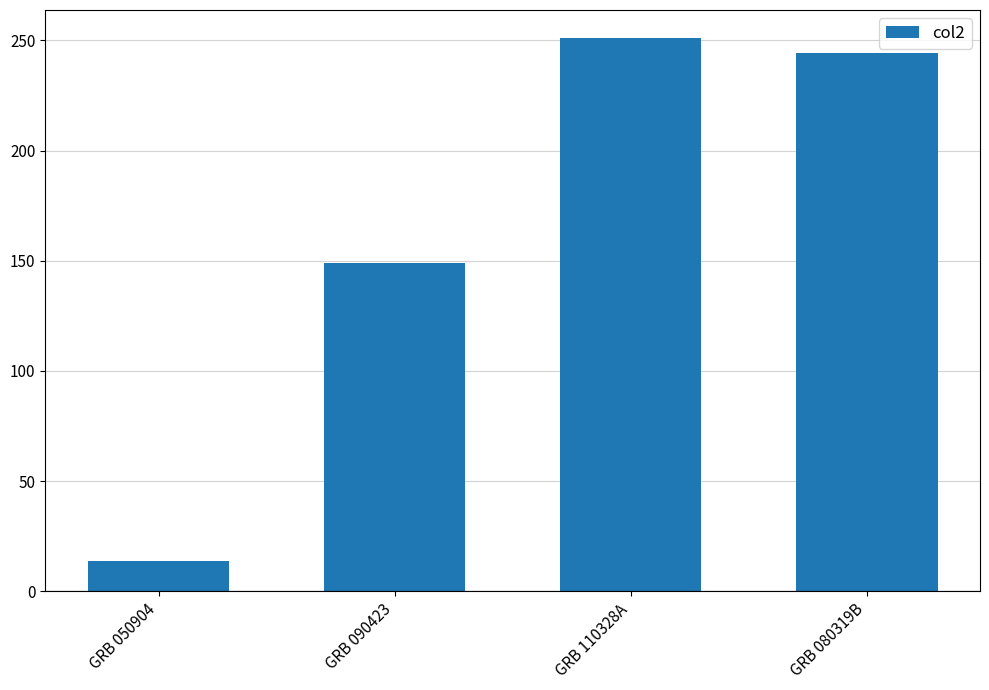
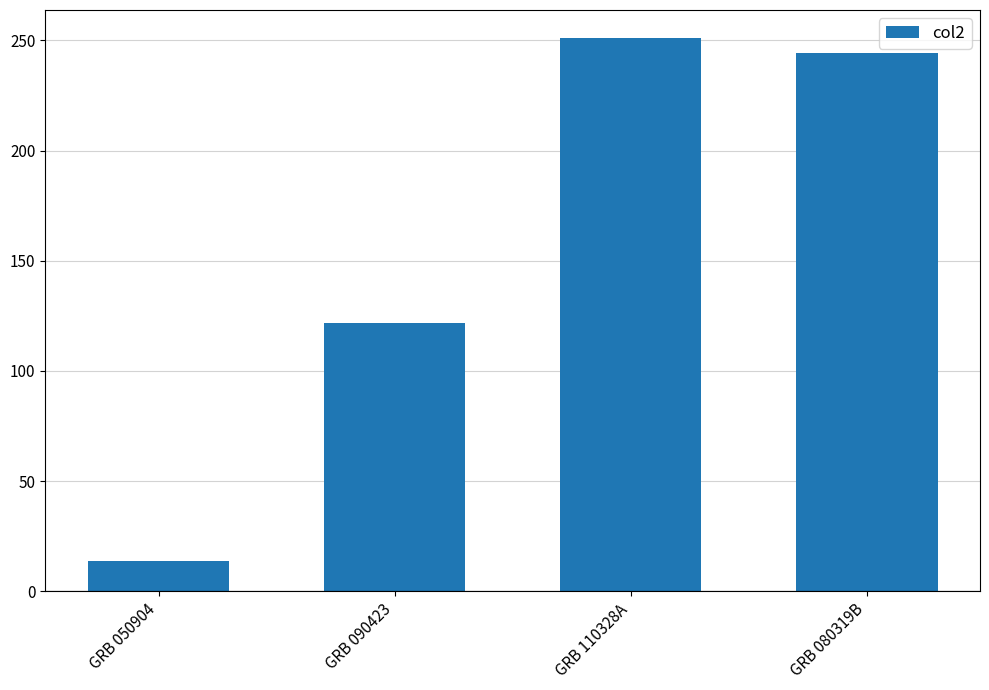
  {
    "GRB 050904": 14,
-   "GRB 090423": 149,
+   "GRB 090423": 122,
    "GRB 110328A": 251,
    "GRB 080319B": 244
  }
